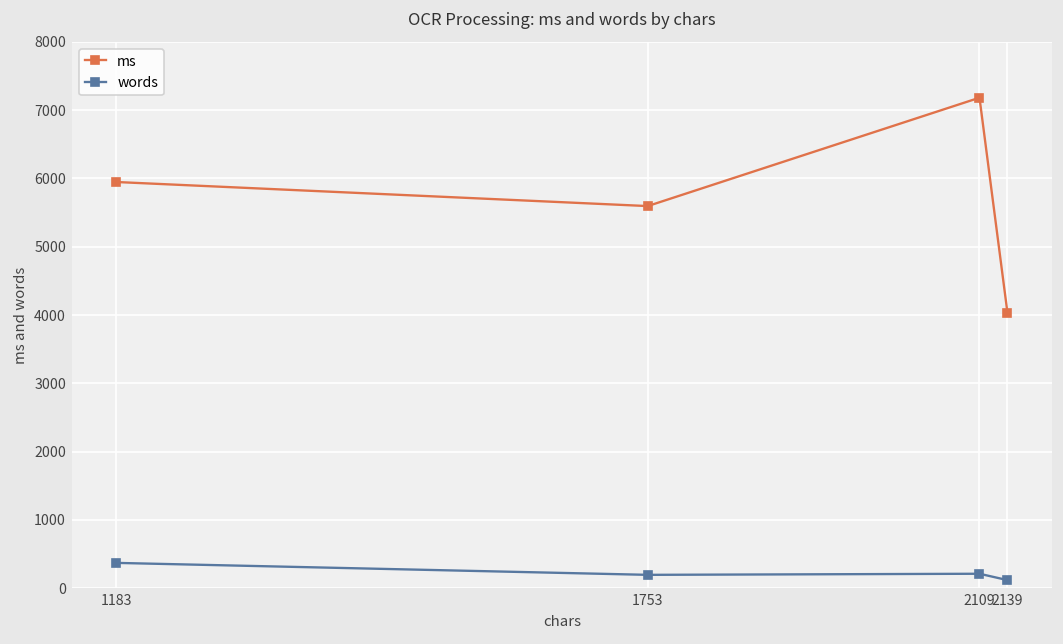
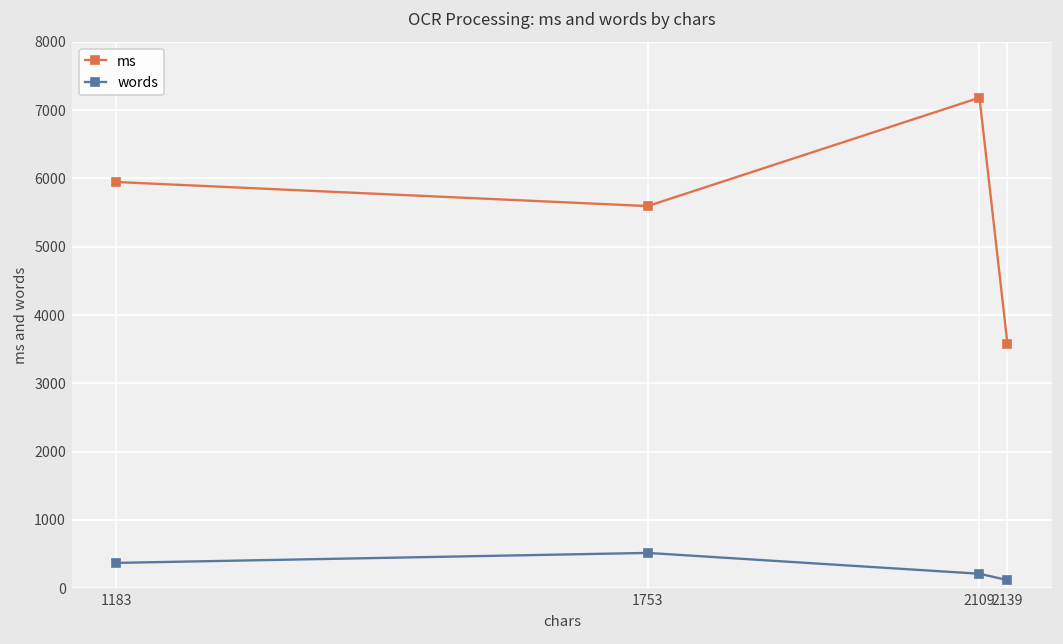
  {
    "ms": {
      "1183": 5900,
      "1753": 5600,
      "2109": 7200,
-     "2139": 4000
+     "2139": 3600
    },
    "words": {
      "1183": 400,
-     "1753": 200,
+     "1753": 500,
      "2109": 200,
      "2139": 100
    }
  }
